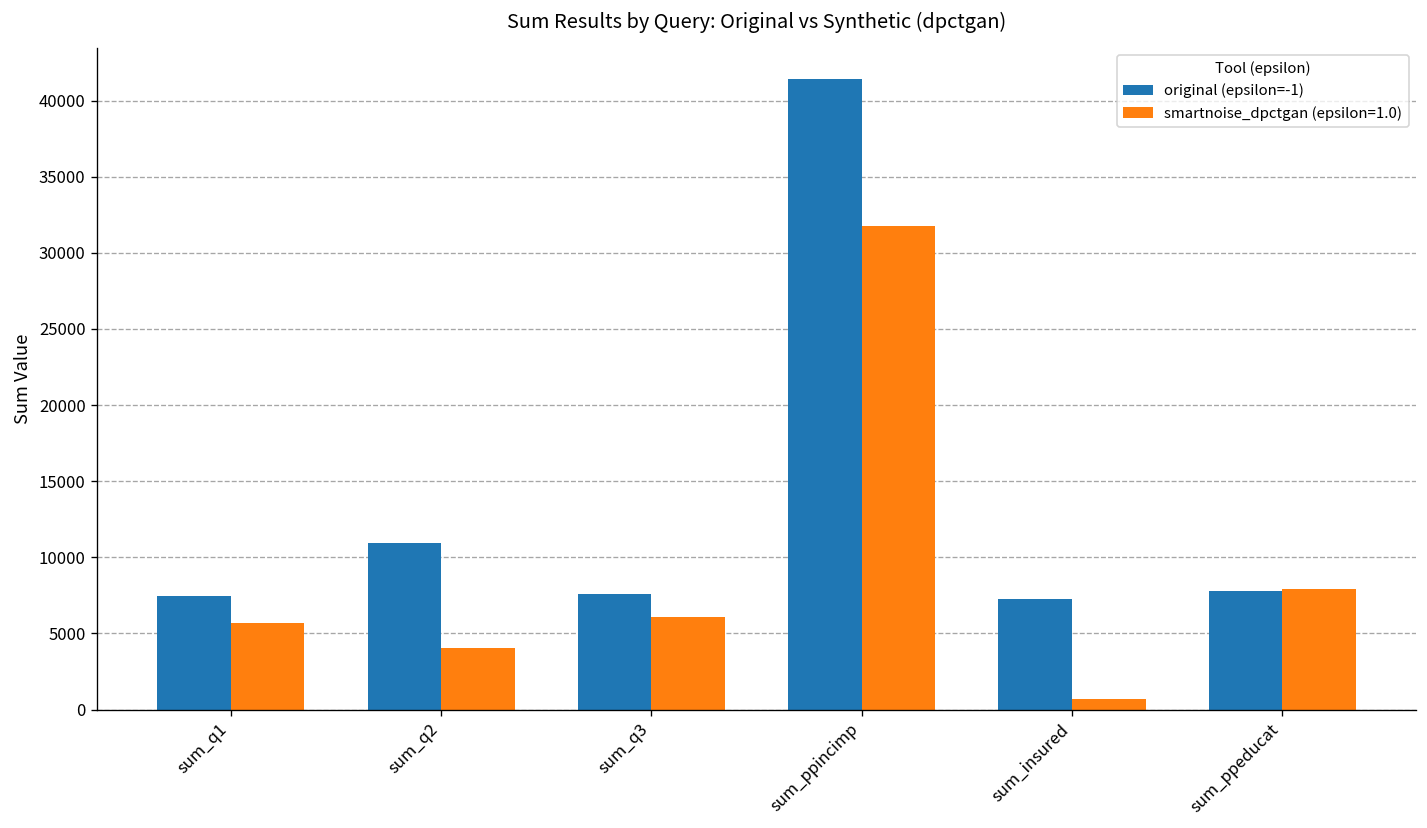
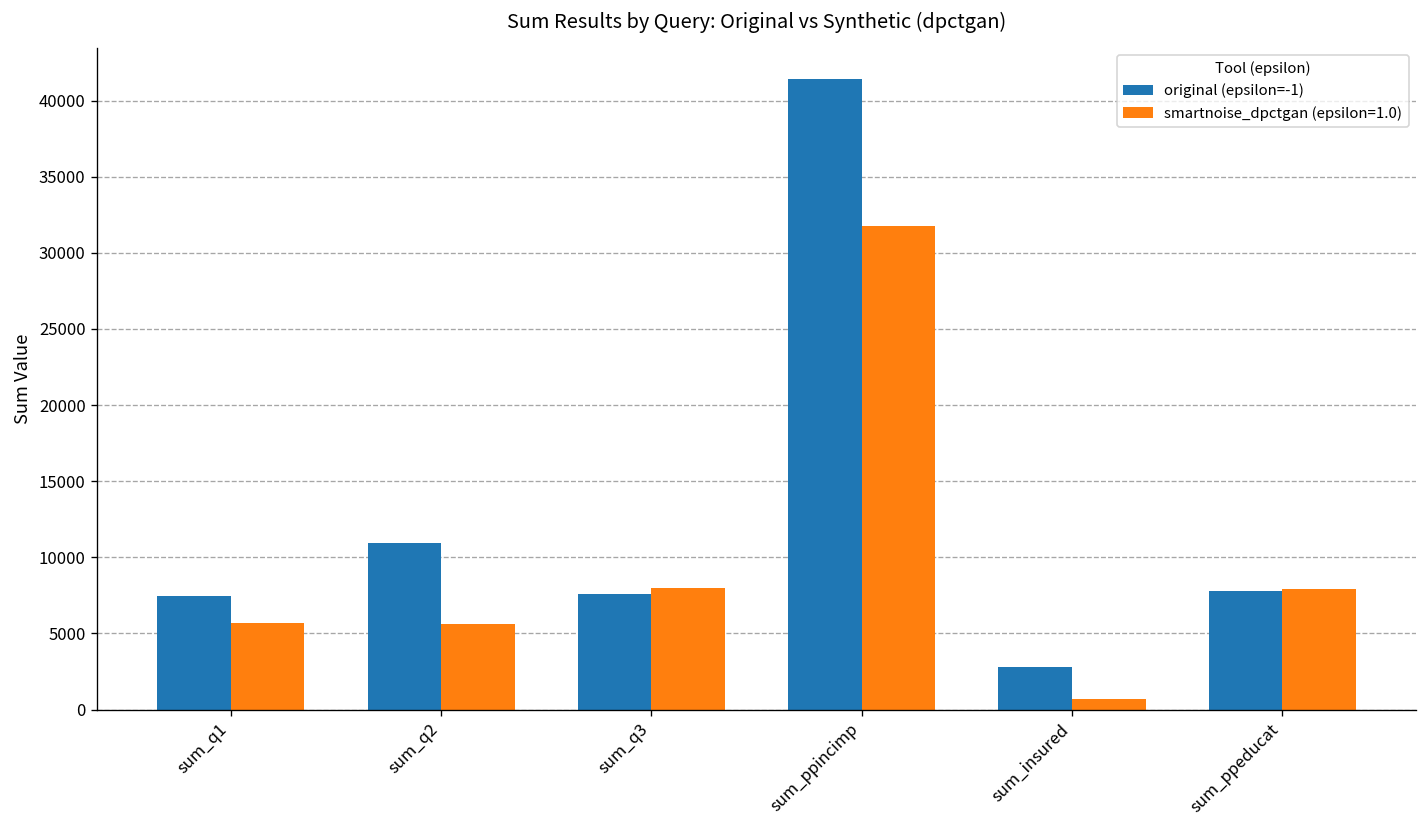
  {
    "original (epsilon=-1)": {
      "sum_q1": 7500,
      "sum_q2": 11000,
      "sum_q3": 7600,
      "sum_ppincimp": 41400,
-     "sum_insured": 7300,
+     "sum_insured": 2800,
      "sum_ppeducat": 7800
    },
    "smartnoise_dpctgan (epsilon=1.0)": {
      "sum_q1": 5700,
-     "sum_q2": 4100,
-     "sum_q3": 6100,
+     "sum_q2": 5600,
+     "sum_q3": 8000,
      "sum_ppincimp": 31800,
      "sum_insured": 700,
      "sum_ppeducat": 7900
    }
  }
